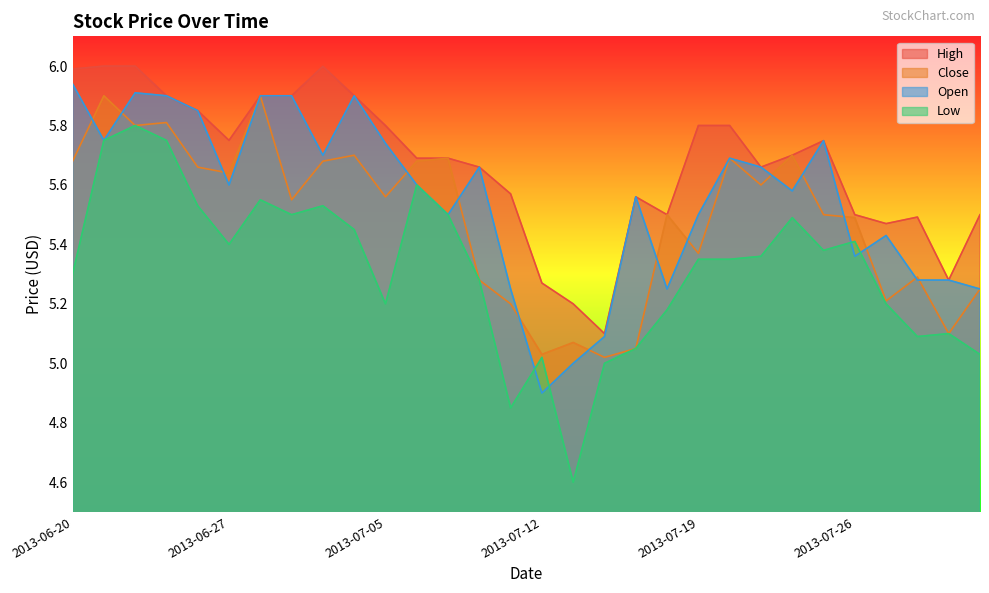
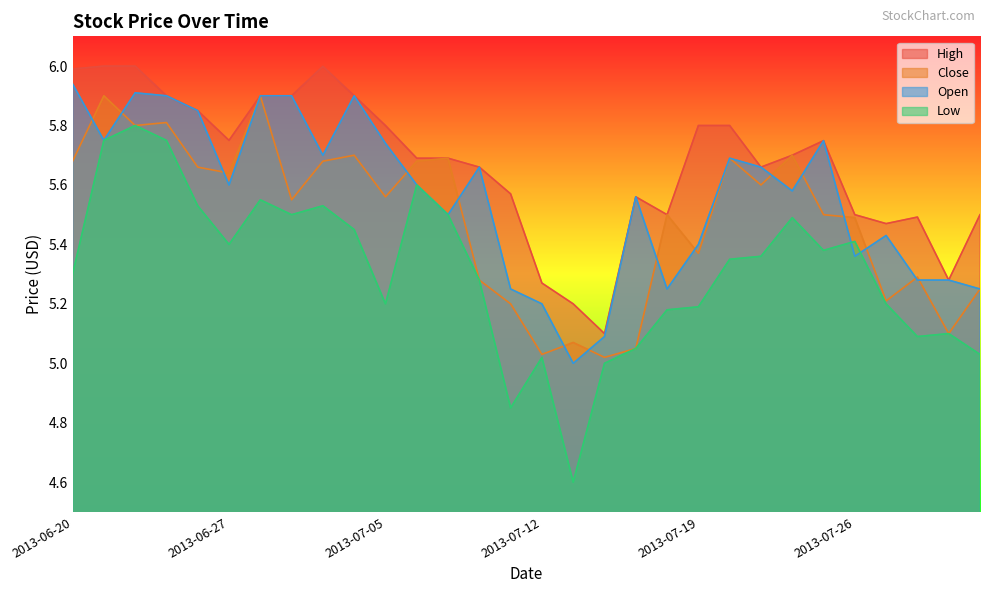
  {
    "Open": {
      "2013-06-20": 5.94,
      "2013-06-27": 5.6,
      "2013-07-05": 5.74,
-     "2013-07-12": 4.9,
-     "2013-07-19": 5.5,
+     "2013-07-12": 5.2,
+     "2013-07-19": 5.4,
      "2013-07-26": 5.36
    },
    "Low": {
      "2013-06-20": 5.30,
      "2013-06-27": 5.40,
      "2013-07-05": 5.20,
      "2013-07-12": 5.02,
-     "2013-07-19": 5.35,
+     "2013-07-19": 5.19,
      "2013-07-26": 5.41
    }
  }
